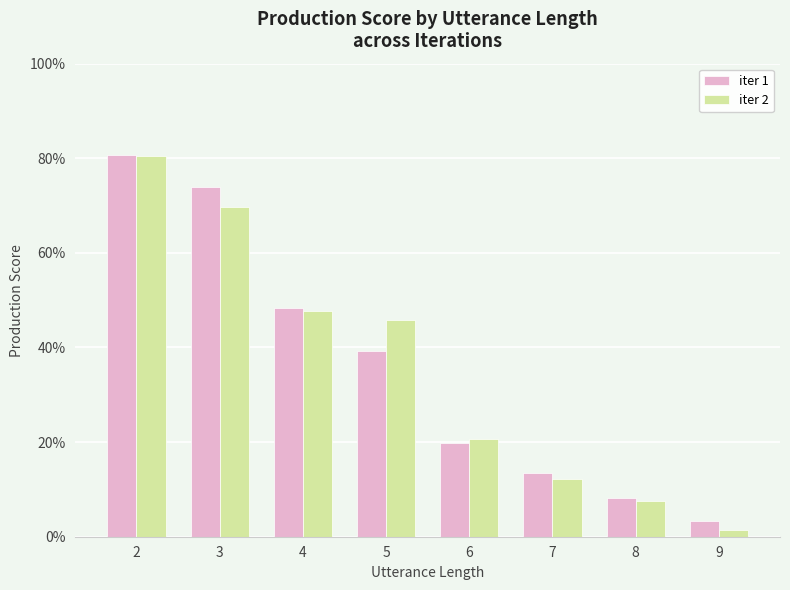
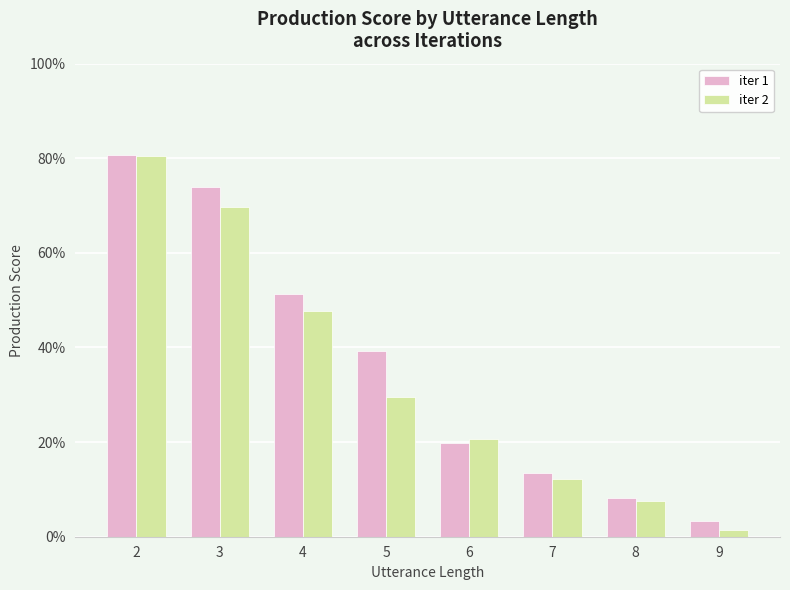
  {
    "iter 1": {
      "2": "81%",
      "3": "74%",
-     "4": "48%",
+     "4": "51%",
      "5": "39%",
      "6": "20%",
      "7": "14%",
      "8": "8%",
      "9": "3%"
    },
    "iter 2": {
      "2": "81%",
      "3": "70%",
      "4": "48%",
-     "5": "46%",
+     "5": "30%",
      "6": "21%",
      "7": "12%",
      "8": "7%",
      "9": "1%"
    }
  }
